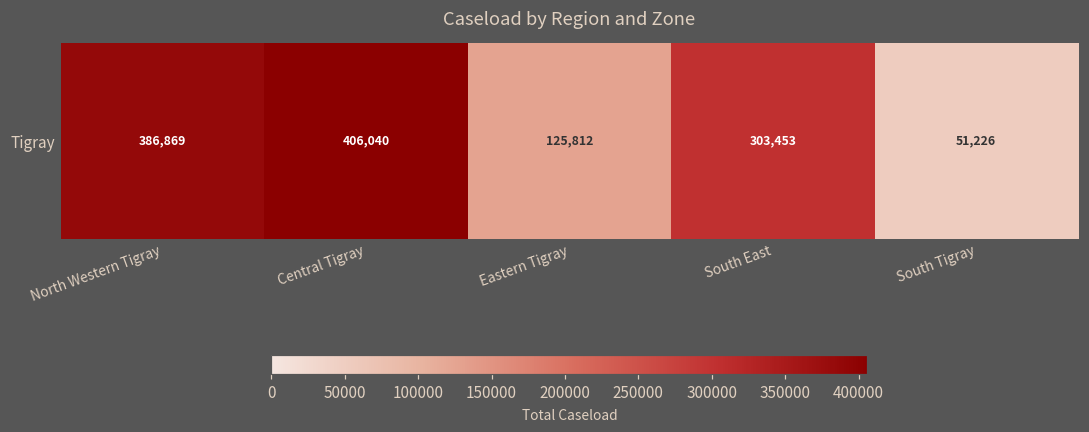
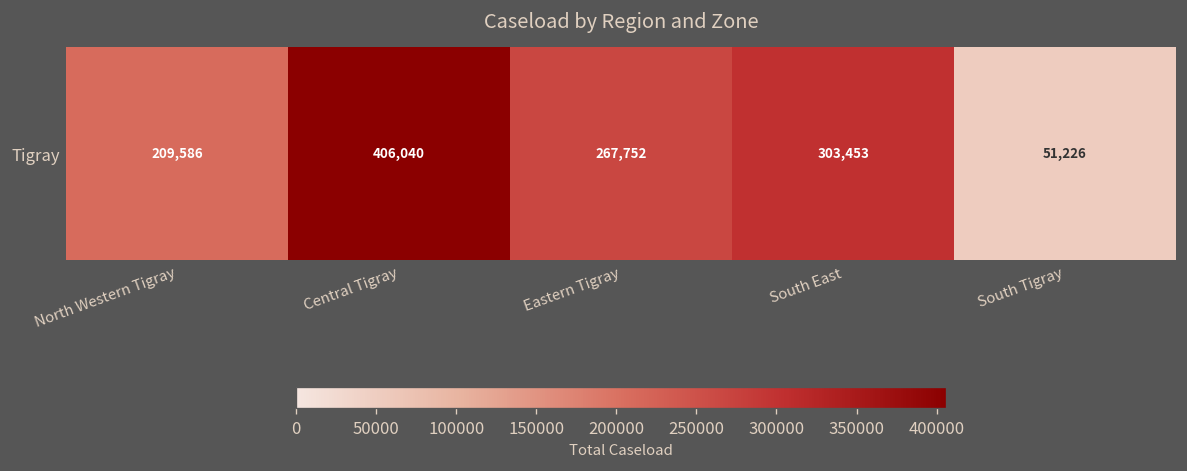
  {
    "Tigray": {
-     "North Western Tigray": "386,869",
+     "North Western Tigray": "209,586",
      "Central Tigray": "406,040",
-     "Eastern Tigray": "125,812",
+     "Eastern Tigray": "267,752",
      "South East": "303,453",
      "South Tigray": "51,226"
    }
  }
